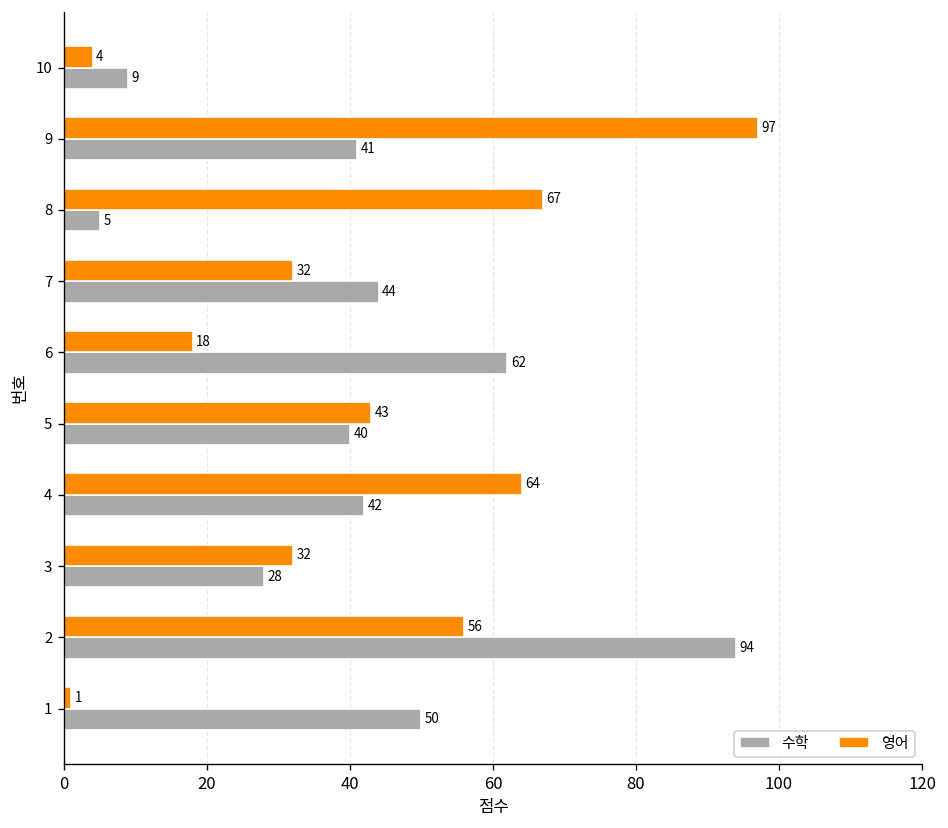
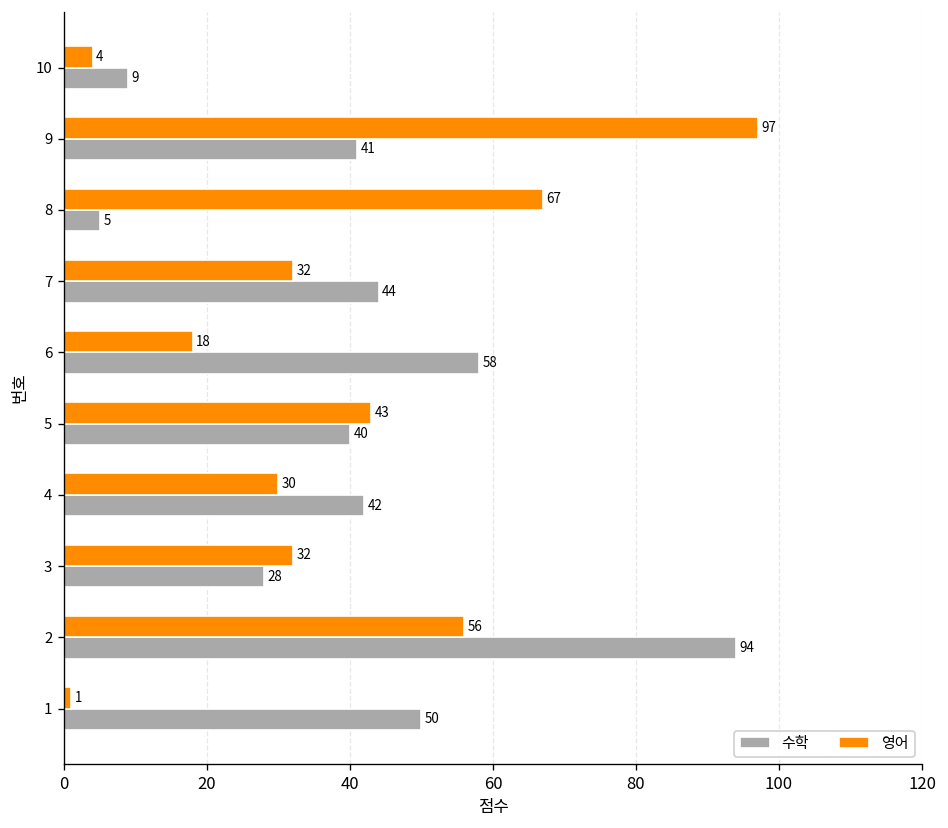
  {
    "수학": {
      "10": 9,
      "9": 41,
      "8": 5,
      "7": 44,
-     "6": 62,
+     "6": 58,
      "5": 40,
      "4": 42,
      "3": 28,
      "2": 94,
      "1": 50
    },
    "영어": {
      "10": 4,
      "9": 97,
      "8": 67,
      "7": 32,
      "6": 18,
      "5": 43,
-     "4": 64,
+     "4": 30,
      "3": 32,
      "2": 56,
      "1": 1
    }
  }
